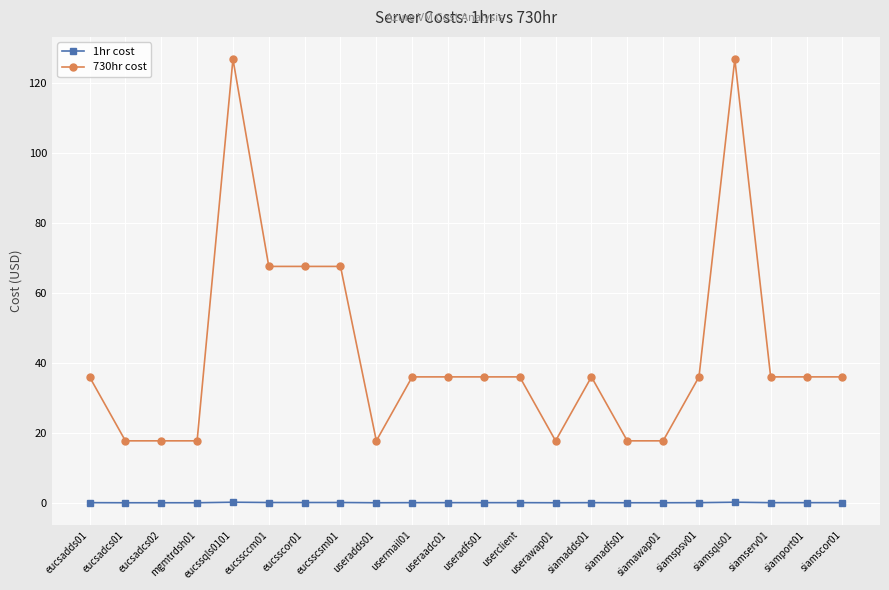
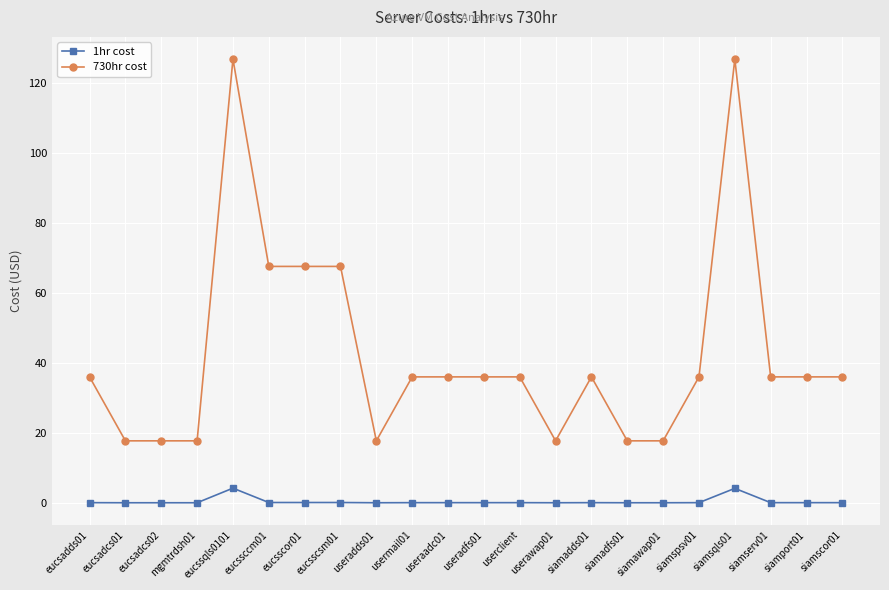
  {
    "1hr cost": {
      "eucsadds01": 0,
      "eucsadcs01": 0,
      "eucsadcs02": 0,
      "mgmtrdsh01": 0,
-     "eucssqls0101": 0,
+     "eucssqls0101": 4,
      "eucssccm01": 0,
      "eucsscor01": 0,
      "eucsscsm01": 0,
      "useradds01": 0,
      "usermail01": 0,
      "useraadc01": 0,
      "useradfs01": 0,
      "userclient": 0,
      "userawap01": 0,
      "siamadds01": 0,
      "siamadfs01": 0,
      "siamawap01": 0,
      "siamspsv01": 0,
-     "siamsqls01": 0,
+     "siamsqls01": 4,
      "siamserv01": 0,
      "siamport01": 0,
      "siamscor01": 0
    },
    "730hr cost": {
      "eucsadds01": 36,
      "eucsadcs01": 18,
      "eucsadcs02": 18,
      "mgmtrdsh01": 18,
      "eucssqls0101": 127,
      "eucssccm01": 68,
      "eucsscor01": 68,
      "eucsscsm01": 68,
      "useradds01": 18,
      "usermail01": 36,
      "useraadc01": 36,
      "useradfs01": 36,
      "userclient": 36,
      "userawap01": 18,
      "siamadds01": 36,
      "siamadfs01": 18,
      "siamawap01": 18,
      "siamspsv01": 36,
      "siamsqls01": 127,
      "siamserv01": 36,
      "siamport01": 36,
      "siamscor01": 36
    }
  }
